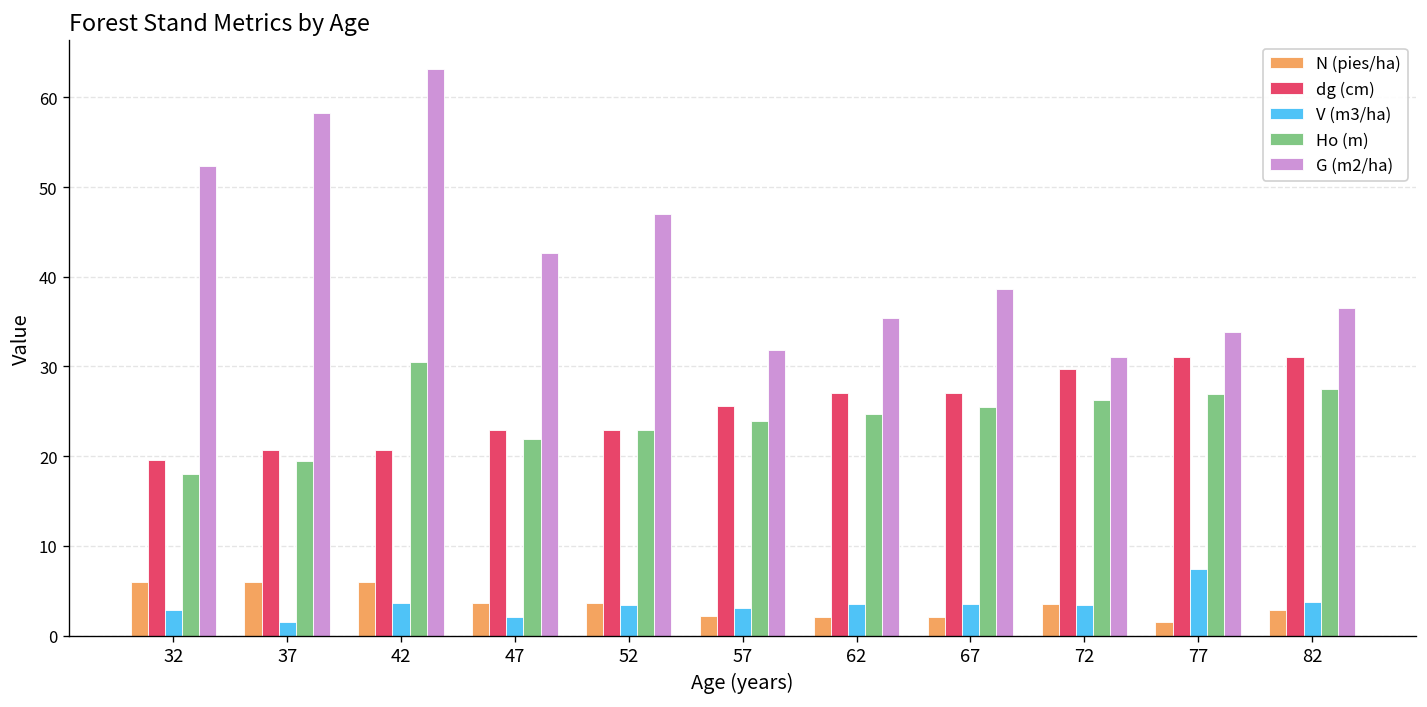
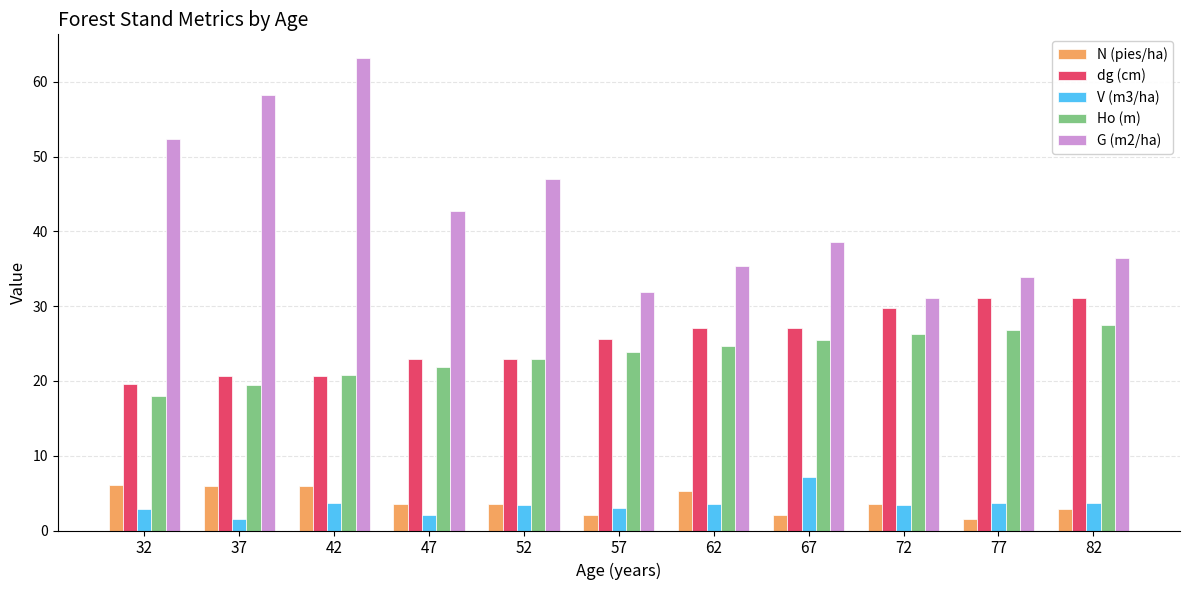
  {
    "N (pies/ha)": {
      "32": 6,
      "37": 6,
      "42": 6,
      "47": 4,
      "52": 4,
      "57": 2,
-     "62": 2,
+     "62": 5,
      "67": 2,
      "72": 4,
      "77": 2,
      "82": 3
    },
    "dg (cm)": {
      "32": 20,
      "37": 21,
      "42": 21,
      "47": 23,
      "52": 23,
      "57": 26,
      "62": 27,
      "67": 27,
      "72": 30,
      "77": 31,
      "82": 31
    },
    "V (m3/ha)": {
      "32": 3,
      "37": 2,
      "42": 4,
      "47": 2,
      "52": 3,
      "57": 3,
      "62": 3,
-     "67": 3,
+     "67": 7,
      "72": 3,
-     "77": 7,
+     "77": 4,
      "82": 4
    },
    "Ho (m)": {
      "32": 18,
      "37": 19,
-     "42": 30,
+     "42": 21,
      "47": 22,
      "52": 23,
      "57": 24,
      "62": 25,
      "67": 26,
      "72": 26,
      "77": 27,
      "82": 27
    },
    "G (m2/ha)": {
      "32": 52,
      "37": 58,
      "42": 63,
      "47": 43,
      "52": 47,
      "57": 32,
      "62": 35,
      "67": 39,
      "72": 31,
      "77": 34,
      "82": 36
    }
  }
